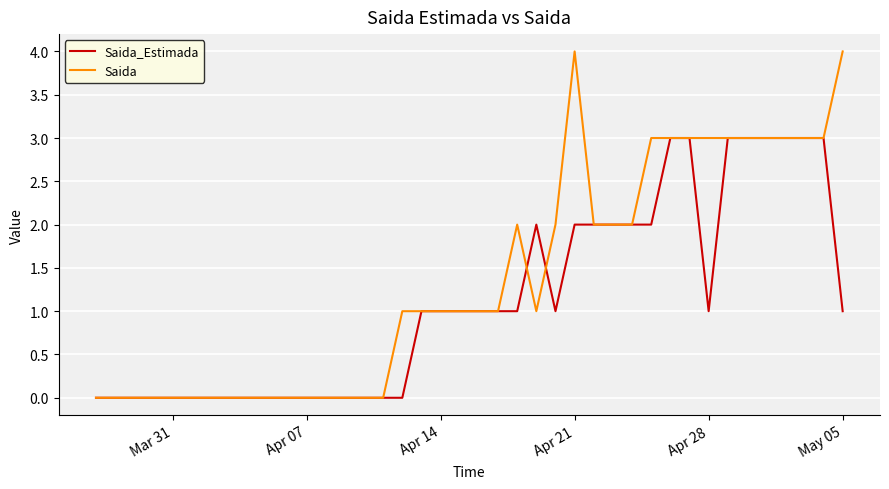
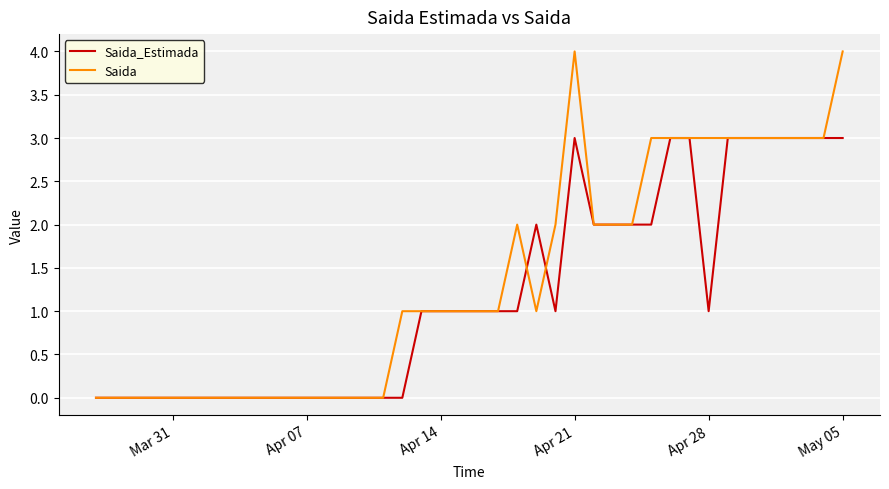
  {
    "Saida_Estimada": {
-     "Apr 21": 2,
+     "Apr 21": 3,
      "Apr 28": 1,
-     "May 05": 1
+     "May 05": 3
    },
    "Saida": {
      "Apr 21": 4,
      "Apr 28": 3,
      "May 05": 4
    }
  }
